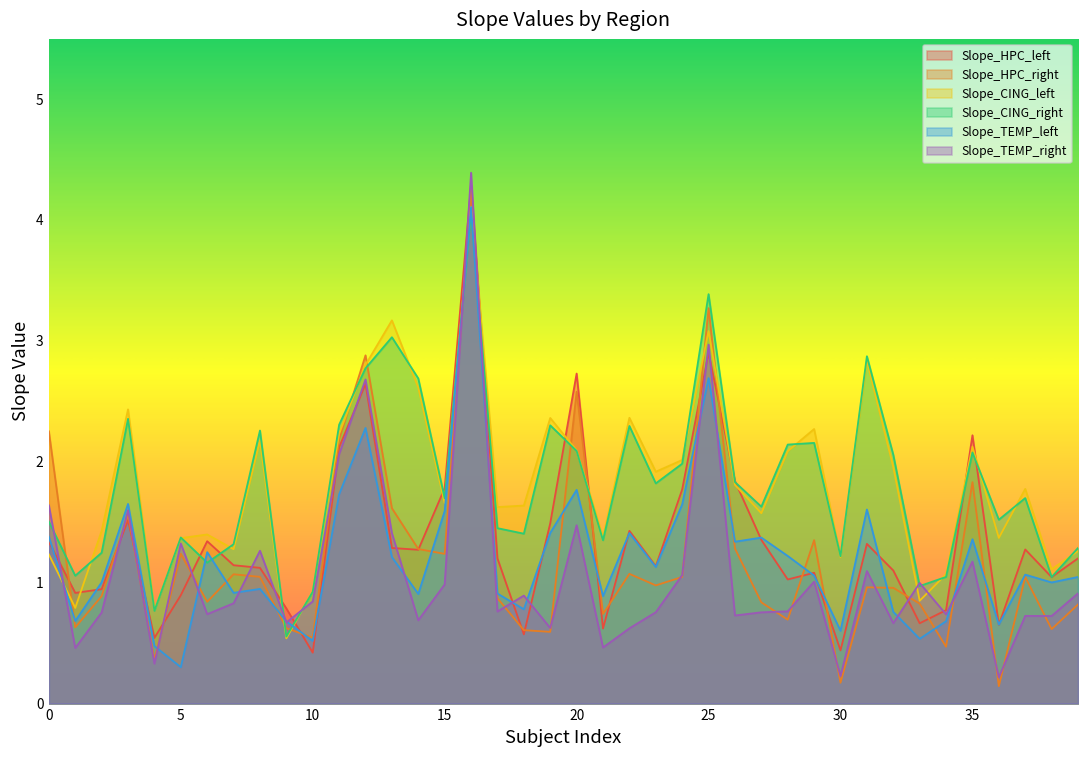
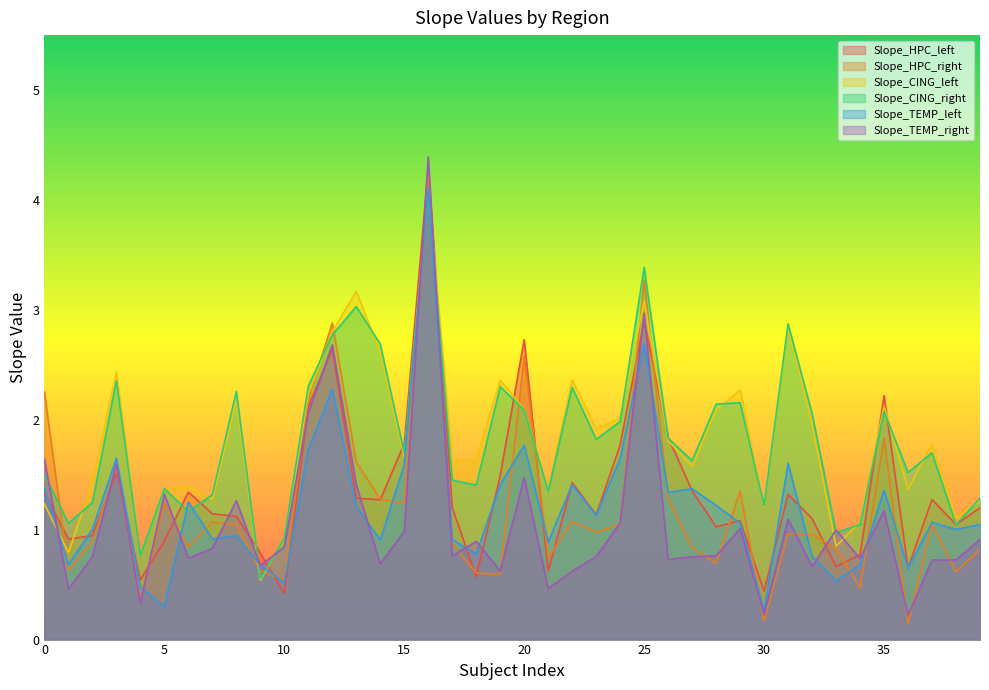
  {
    "Slope_CING_right": {
      "0": 1.50,
      "15": 1.70,
      "25": 3.39,
      "35": 2.08
    },
    "Slope_TEMP_left": {
      "0": 1.38,
      "5": 0.30,
      "10": 0.52,
      "15": 1.59,
      "20": 1.77,
      "25": 2.69,
-     "30": 0.60,
+     "30": 0.27,
      "35": 1.36
    },
    "Slope_TEMP_right": {
      "0": 1.64,
      "5": 1.32,
      "10": 0.84,
      "15": 0.99,
      "20": 1.47,
      "25": 2.97,
      "30": 0.23,
      "35": 1.17
    }
  }
